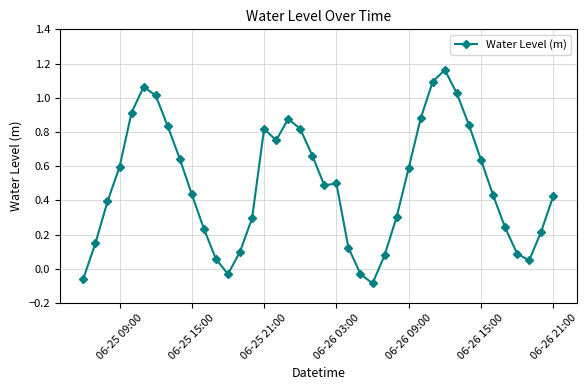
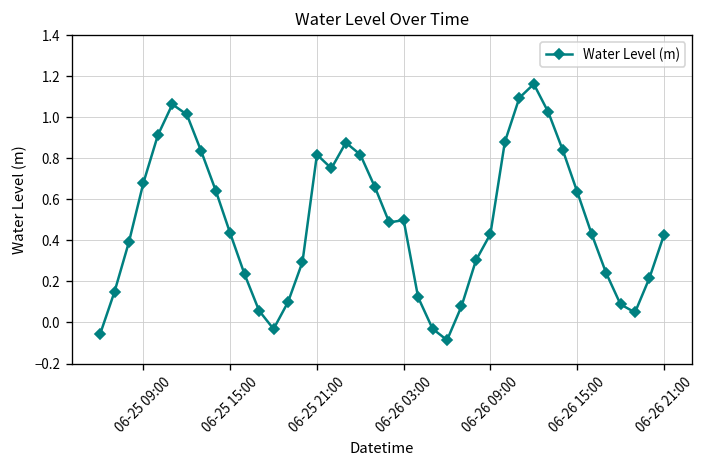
  {
-   "06-25 09:00": 0.60,
+   "06-25 09:00": 0.68,
    "06-25 15:00": 0.43,
    "06-25 21:00": 0.82,
    "06-26 03:00": 0.50,
-   "06-26 09:00": 0.59,
+   "06-26 09:00": 0.43,
    "06-26 15:00": 0.64,
    "06-26 21:00": 0.43
  }
